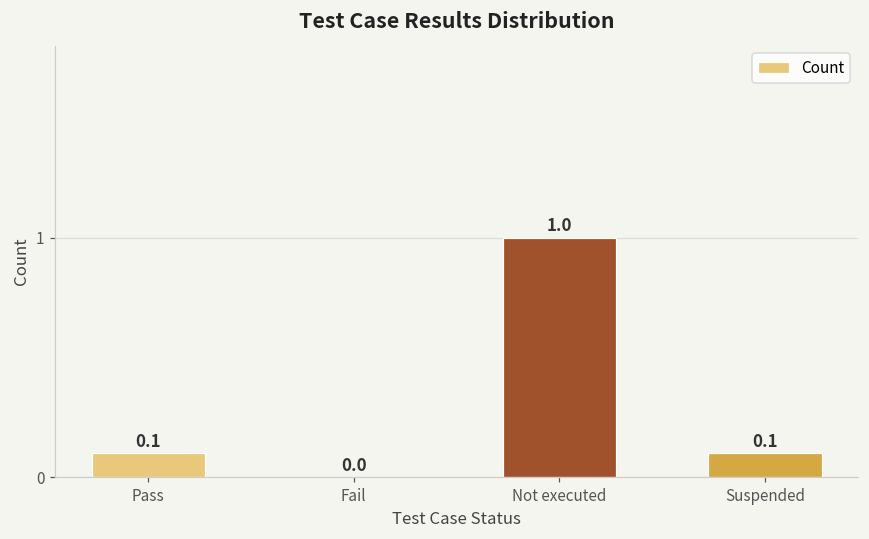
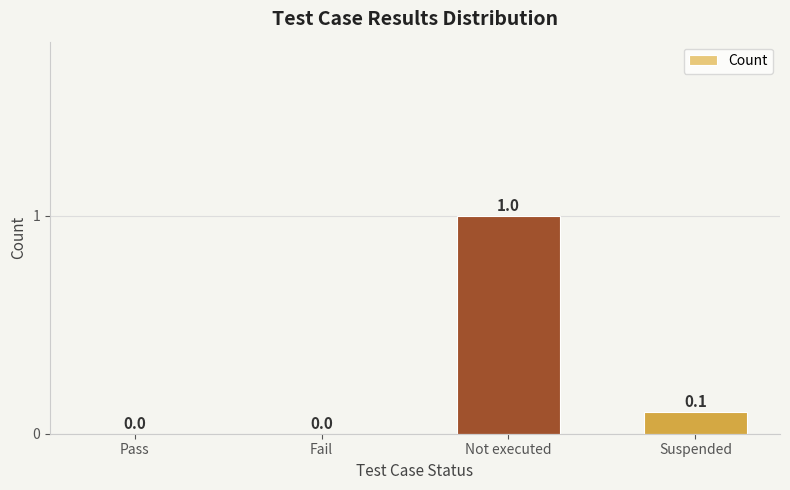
  {
-   "Pass": 0.1,
+   "Pass": 0.0,
    "Fail": 0.0,
    "Not executed": 1.0,
    "Suspended": 0.1
  }
